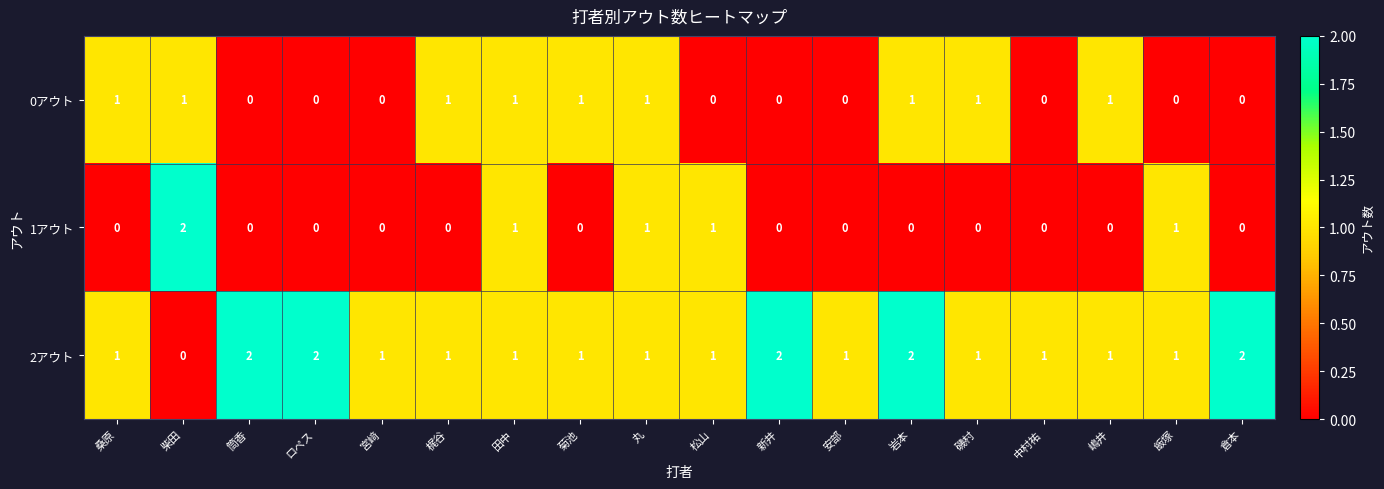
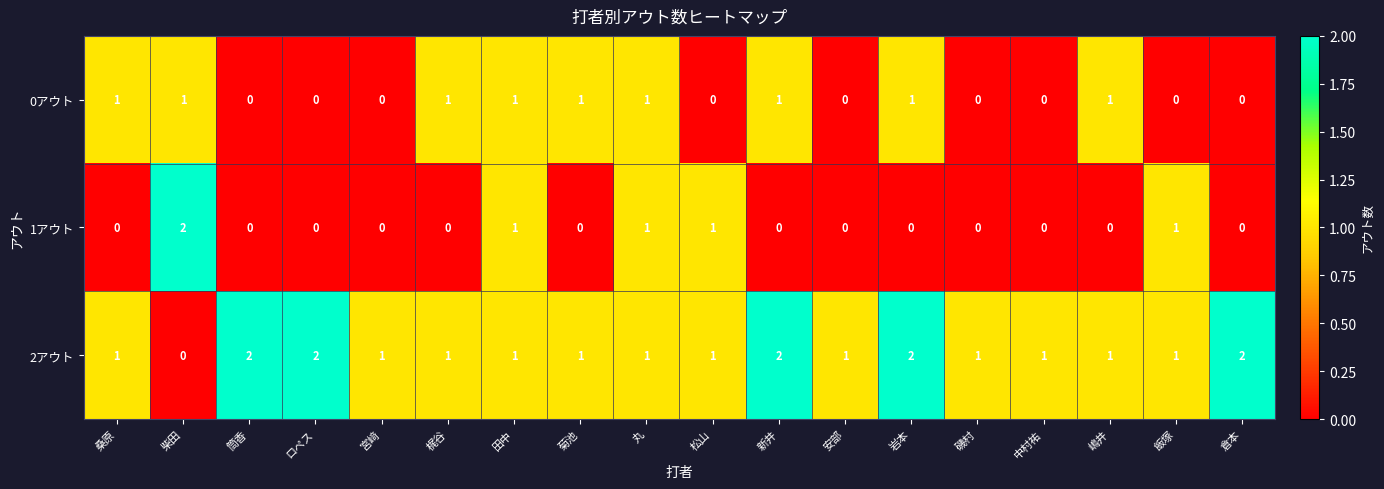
  {
    "0アウト": {
      "桑原": 1,
      "柴田": 1,
      "筒香": 0,
      "ロペス": 0,
      "宮﨑": 0,
      "梶谷": 1,
      "田中": 1,
      "菊池": 1,
      "丸": 1,
      "松山": 0,
-     "新井": 0,
+     "新井": 1,
      "安部": 0,
      "岩本": 1,
-     "磯村": 1,
+     "磯村": 0,
      "中村祐": 0,
      "嶋井": 1,
      "飯塚": 0,
      "倉本": 0
    },
    "1アウト": {
      "桑原": 0,
      "柴田": 2,
      "筒香": 0,
      "ロペス": 0,
      "宮﨑": 0,
      "梶谷": 0,
      "田中": 1,
      "菊池": 0,
      "丸": 1,
      "松山": 1,
      "新井": 0,
      "安部": 0,
      "岩本": 0,
      "磯村": 0,
      "中村祐": 0,
      "嶋井": 0,
      "飯塚": 1,
      "倉本": 0
    },
    "2アウト": {
      "桑原": 1,
      "柴田": 0,
      "筒香": 2,
      "ロペス": 2,
      "宮﨑": 1,
      "梶谷": 1,
      "田中": 1,
      "菊池": 1,
      "丸": 1,
      "松山": 1,
      "新井": 2,
      "安部": 1,
      "岩本": 2,
      "磯村": 1,
      "中村祐": 1,
      "嶋井": 1,
      "飯塚": 1,
      "倉本": 2
    }
  }
